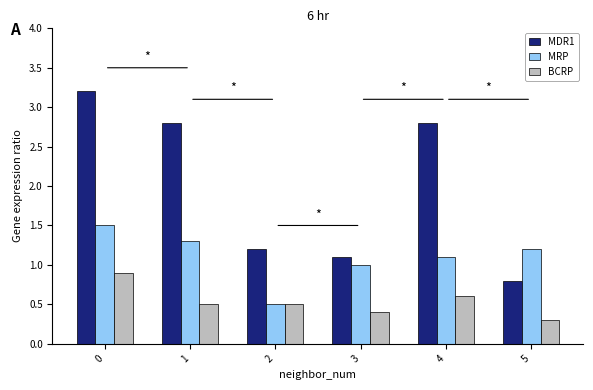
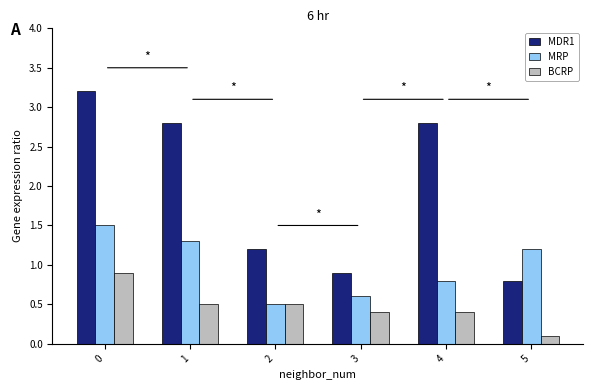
  {
    "MDR1": {
      "0": 3.2,
      "1": 2.8,
      "2": 1.2,
-     "3": 1.1,
+     "3": 0.9,
      "4": 2.8,
      "5": 0.8
    },
    "MRP": {
      "0": 1.5,
      "1": 1.3,
      "2": 0.5,
-     "3": 1.0,
-     "4": 1.1,
+     "3": 0.6,
+     "4": 0.8,
      "5": 1.2
    },
    "BCRP": {
      "0": 0.9,
      "1": 0.5,
      "2": 0.5,
      "3": 0.4,
-     "4": 0.6,
-     "5": 0.3
+     "4": 0.4,
+     "5": 0.1
    }
  }
